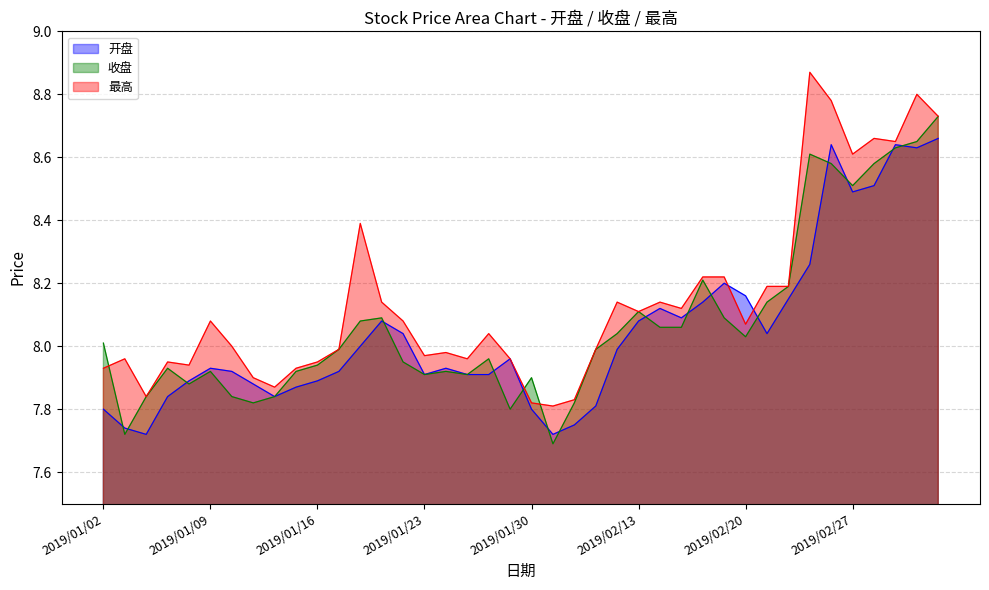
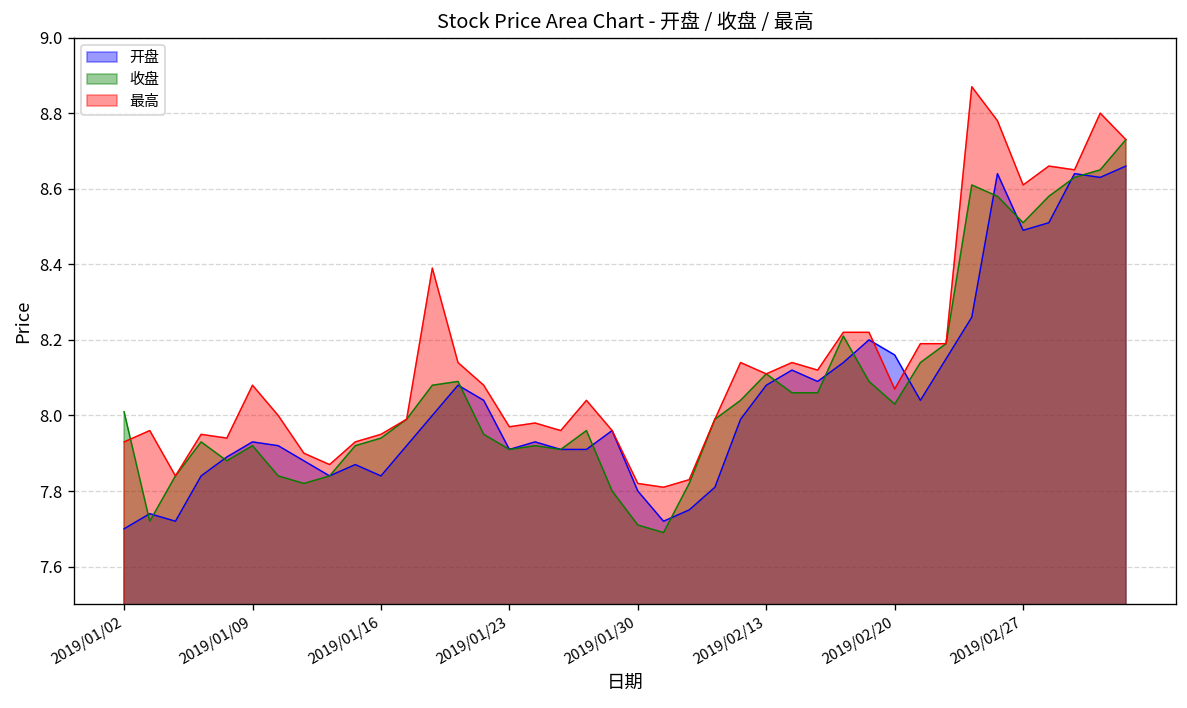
  {
    "开盘": {
-     "2019/01/02": 7.8,
+     "2019/01/02": 7.7,
      "2019/01/09": 7.93,
-     "2019/01/16": 7.89,
+     "2019/01/16": 7.84,
      "2019/01/30": 7.80,
      "2019/02/13": 8.08,
      "2019/02/20": 8.16,
      "2019/02/27": 8.49
    },
    "收盘": {
      "2019/01/02": 8.01,
      "2019/01/09": 7.92,
      "2019/01/16": 7.94,
-     "2019/01/30": 7.90,
+     "2019/01/30": 7.71,
      "2019/02/20": 8.03,
      "2019/02/27": 8.51
    },
    "最高": {
      "2019/01/02": 7.93,
      "2019/01/09": 8.08,
      "2019/01/16": 7.95,
      "2019/01/23": 7.97,
      "2019/01/30": 7.82,
      "2019/02/20": 8.07,
      "2019/02/27": 8.61
    }
  }
